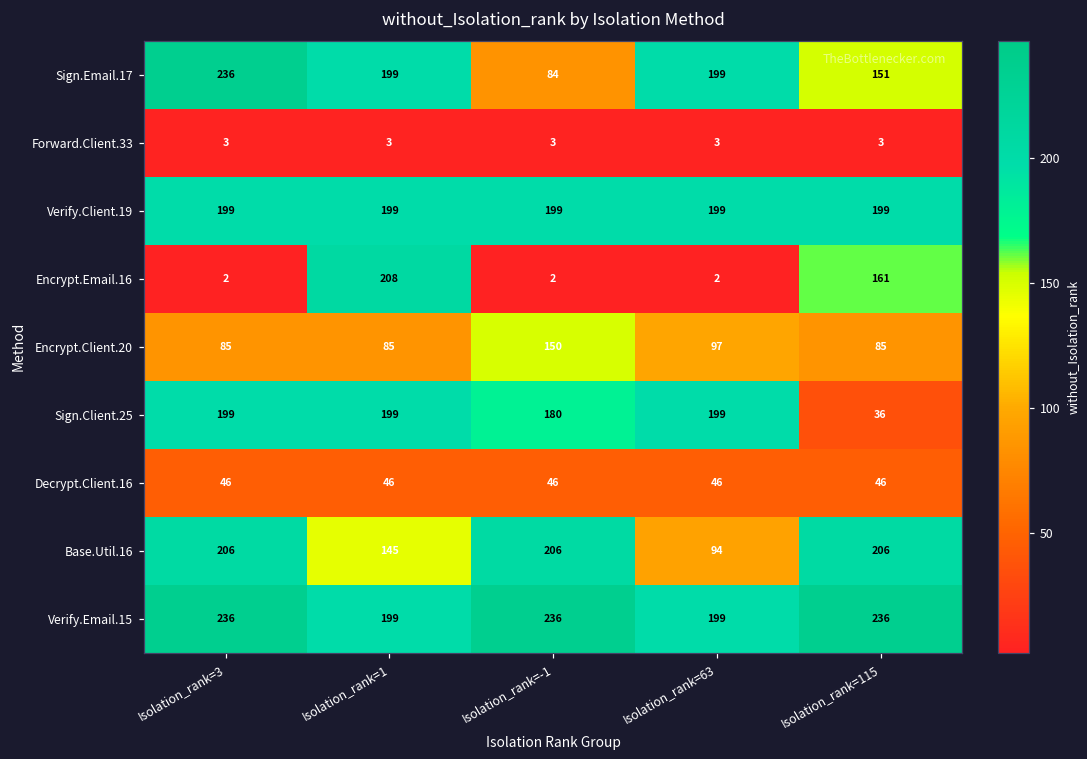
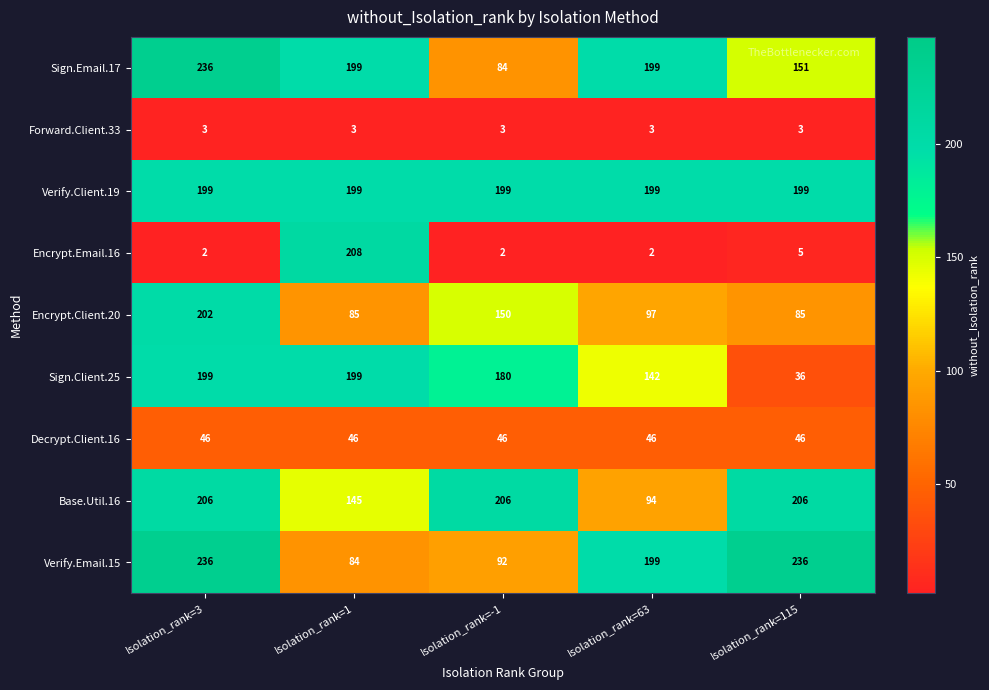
  {
    "Sign.Email.17": {
      "Isolation_rank=3": 236,
      "Isolation_rank=1": 199,
      "Isolation_rank=-1": 84,
      "Isolation_rank=63": 199
    },
    "Forward.Client.33": {
      "Isolation_rank=3": 3,
      "Isolation_rank=1": 3,
      "Isolation_rank=-1": 3,
      "Isolation_rank=63": 3,
      "Isolation_rank=115": 3
    },
    "Verify.Client.19": {
      "Isolation_rank=3": 199,
      "Isolation_rank=1": 199,
      "Isolation_rank=-1": 199,
      "Isolation_rank=63": 199,
      "Isolation_rank=115": 199
    },
    "Encrypt.Email.16": {
      "Isolation_rank=3": 2,
      "Isolation_rank=1": 208,
      "Isolation_rank=-1": 2,
      "Isolation_rank=63": 2,
-     "Isolation_rank=115": 161
+     "Isolation_rank=115": 5
    },
    "Encrypt.Client.20": {
-     "Isolation_rank=3": 85,
+     "Isolation_rank=3": 202,
      "Isolation_rank=1": 85,
      "Isolation_rank=-1": 150,
      "Isolation_rank=63": 97,
      "Isolation_rank=115": 85
    },
    "Sign.Client.25": {
      "Isolation_rank=3": 199,
      "Isolation_rank=1": 199,
      "Isolation_rank=-1": 180,
-     "Isolation_rank=63": 199,
+     "Isolation_rank=63": 142,
      "Isolation_rank=115": 36
    },
    "Decrypt.Client.16": {
      "Isolation_rank=3": 46,
      "Isolation_rank=1": 46,
      "Isolation_rank=-1": 46,
      "Isolation_rank=63": 46,
      "Isolation_rank=115": 46
    },
    "Base.Util.16": {
      "Isolation_rank=3": 206,
      "Isolation_rank=1": 145,
      "Isolation_rank=-1": 206,
      "Isolation_rank=63": 94,
      "Isolation_rank=115": 206
    },
    "Verify.Email.15": {
      "Isolation_rank=3": 236,
-     "Isolation_rank=1": 199,
-     "Isolation_rank=-1": 236,
+     "Isolation_rank=1": 84,
+     "Isolation_rank=-1": 92,
      "Isolation_rank=63": 199,
      "Isolation_rank=115": 236
    }
  }
